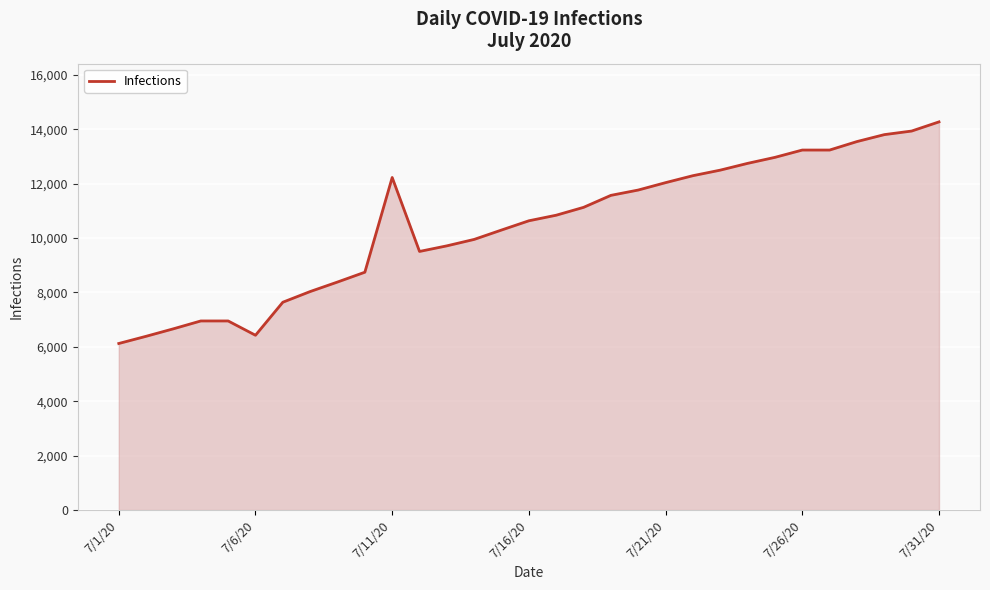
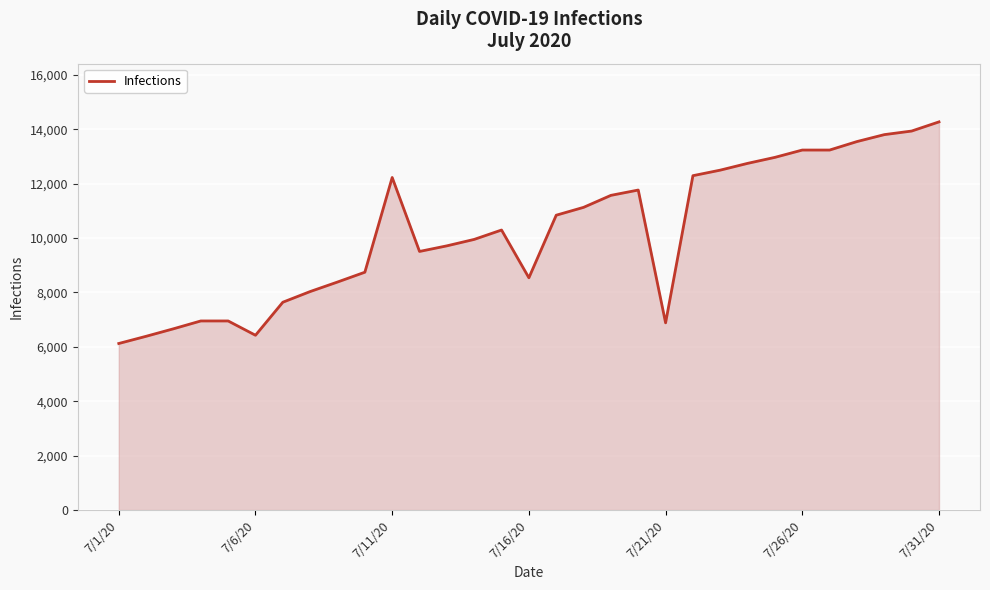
  {
    "7/1/20": "6,100",
    "7/6/20": "6,400",
    "7/11/20": "12,200",
-   "7/16/20": "10,600",
-   "7/21/20": "12,000",
+   "7/16/20": "8,500",
+   "7/21/20": "6,900",
    "7/26/20": "13,200",
    "7/31/20": "14,300"
  }
